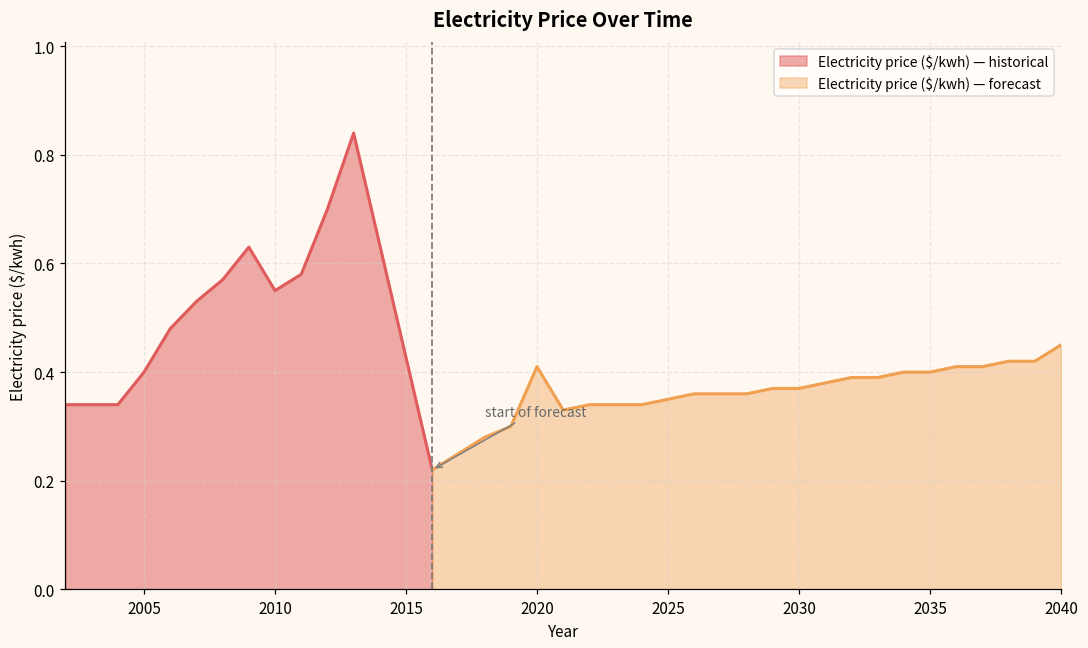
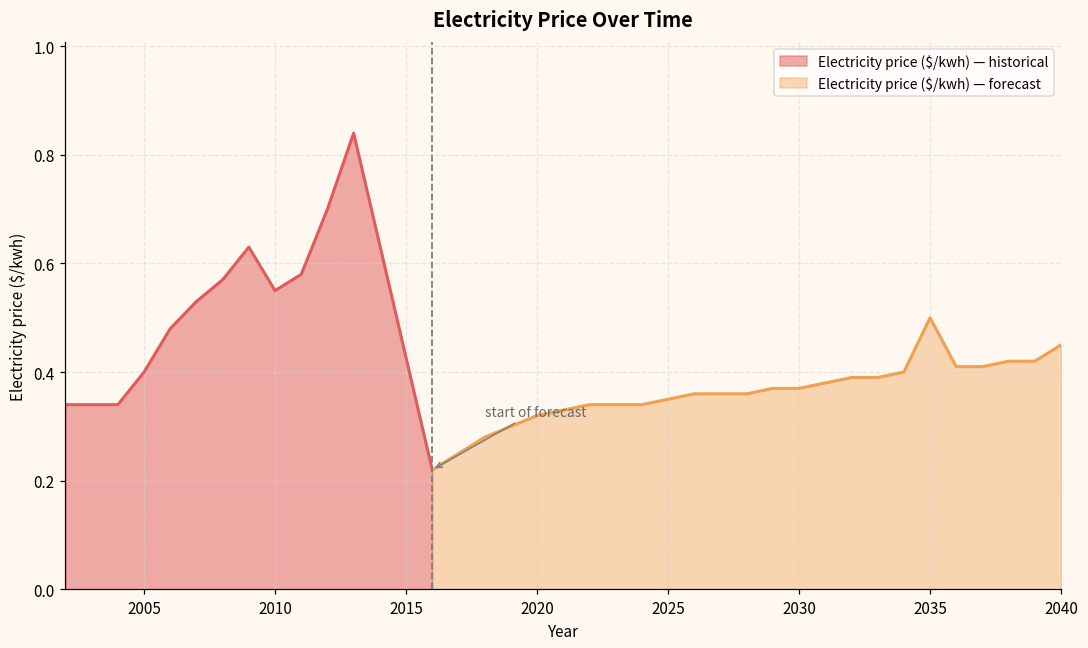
  {
    "Electricity price ($/kwh) — historical": {
      "2005": 0.40,
      "2010": 0.55
    },
    "Electricity price ($/kwh) — forecast": {
-     "2020": 0.41,
+     "2020": 0.32,
      "2025": 0.35,
      "2030": 0.37,
-     "2035": 0.4,
+     "2035": 0.5,
      "2040": 0.45
    }
  }
